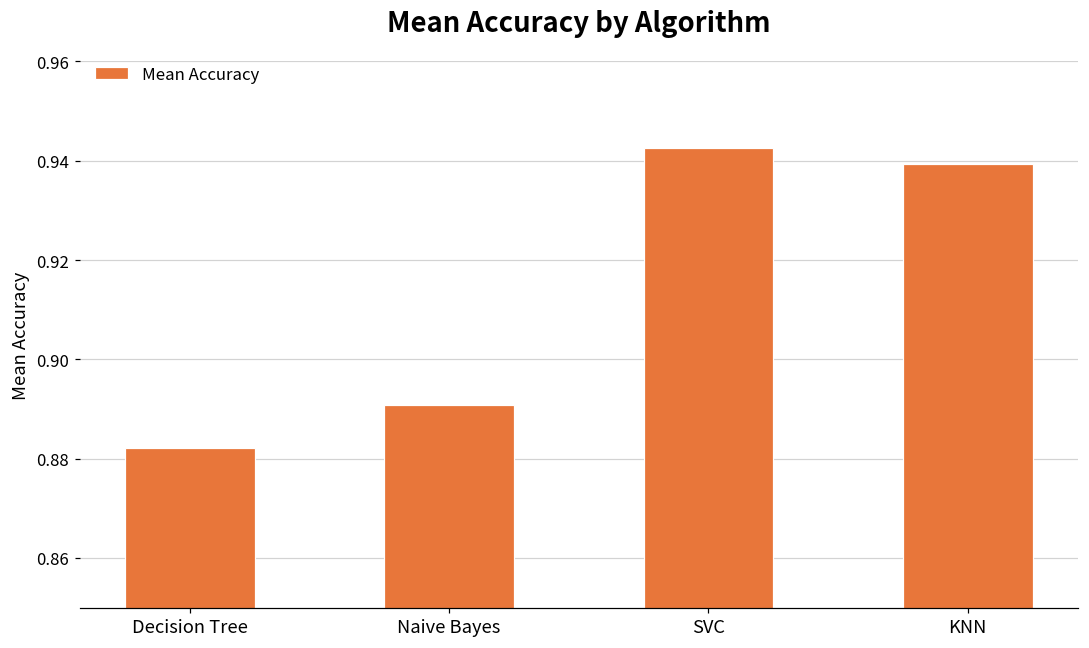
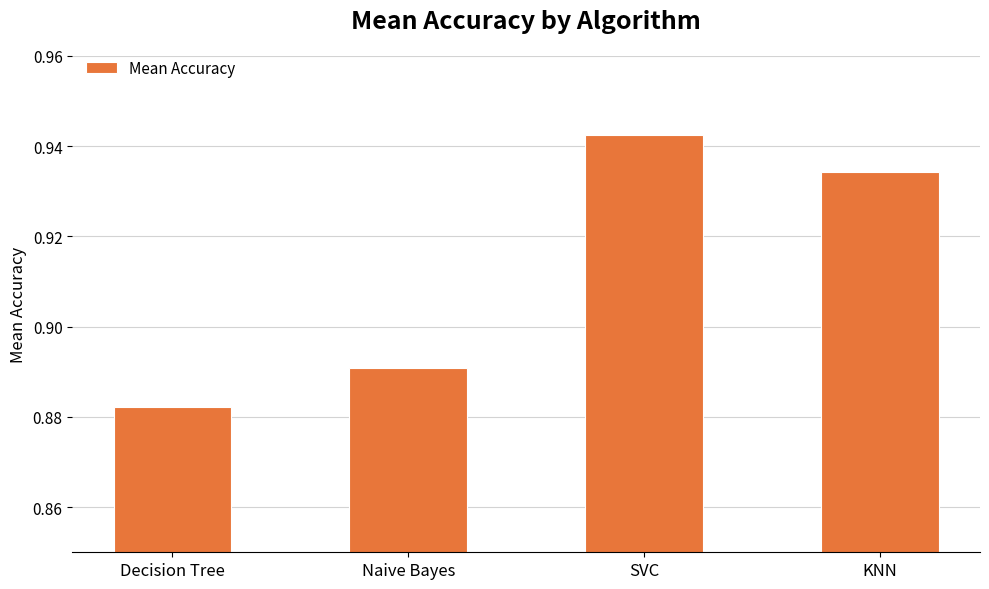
  {
    "Decision Tree": 0.882,
    "Naive Bayes": 0.891,
    "SVC": 0.943,
-   "KNN": 0.939
+   "KNN": 0.934
  }
